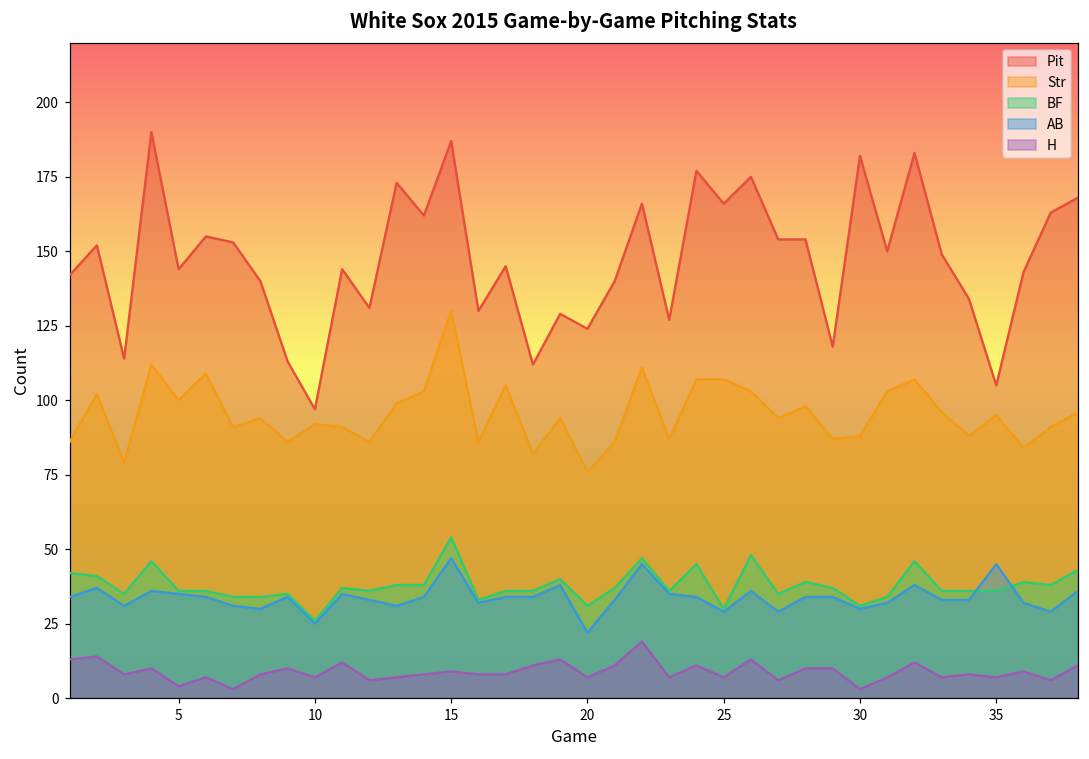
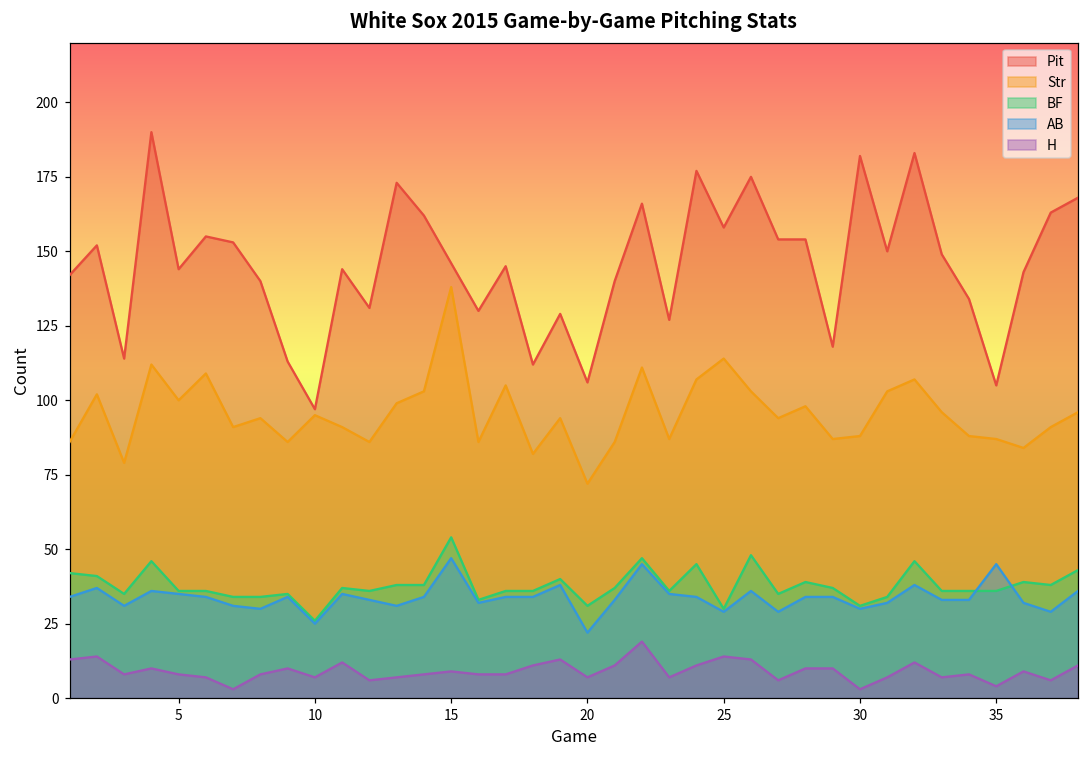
  {
    "Pit": {
      "5": 144,
      "10": 97,
-     "15": 187,
-     "20": 124,
-     "25": 166,
+     "15": 146,
+     "20": 106,
+     "25": 158,
      "30": 182,
      "35": 105
    },
    "Str": {
      "5": 100,
-     "10": 92,
-     "15": 130,
-     "20": 76,
-     "25": 107,
+     "10": 95,
+     "15": 138,
+     "20": 72,
+     "25": 114,
      "30": 88,
-     "35": 95
+     "35": 87
    },
    "BF": {
      "5": 36,
      "10": 26,
      "15": 54,
      "20": 31,
      "25": 30,
      "30": 31,
      "35": 36
    },
    "AB": {
      "5": 35,
      "10": 25,
      "15": 47,
      "20": 22,
      "25": 29,
      "30": 30,
      "35": 45
    },
    "H": {
-     "5": 4,
+     "5": 8,
      "10": 7,
      "15": 9,
      "20": 7,
-     "25": 7,
+     "25": 14,
      "30": 3,
-     "35": 7
+     "35": 4
    }
  }
